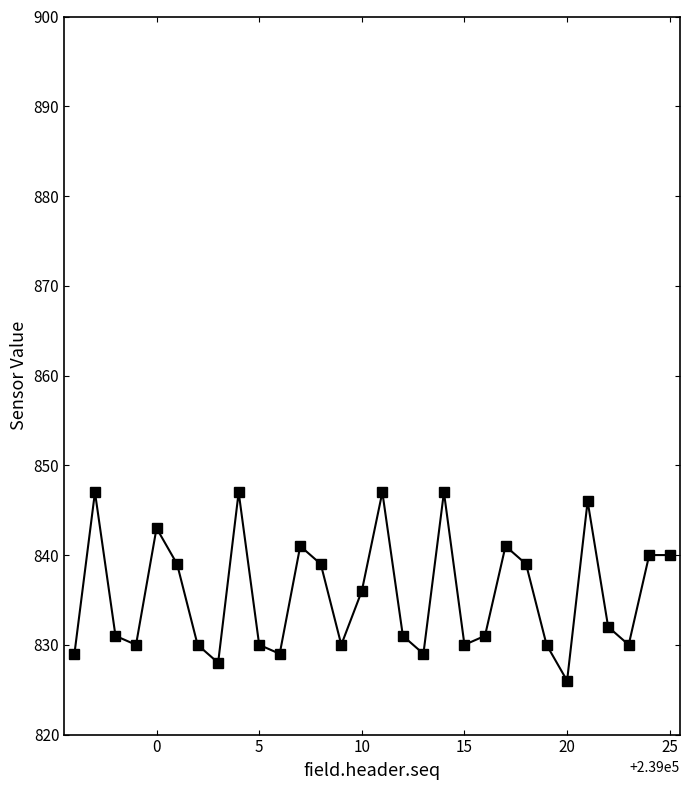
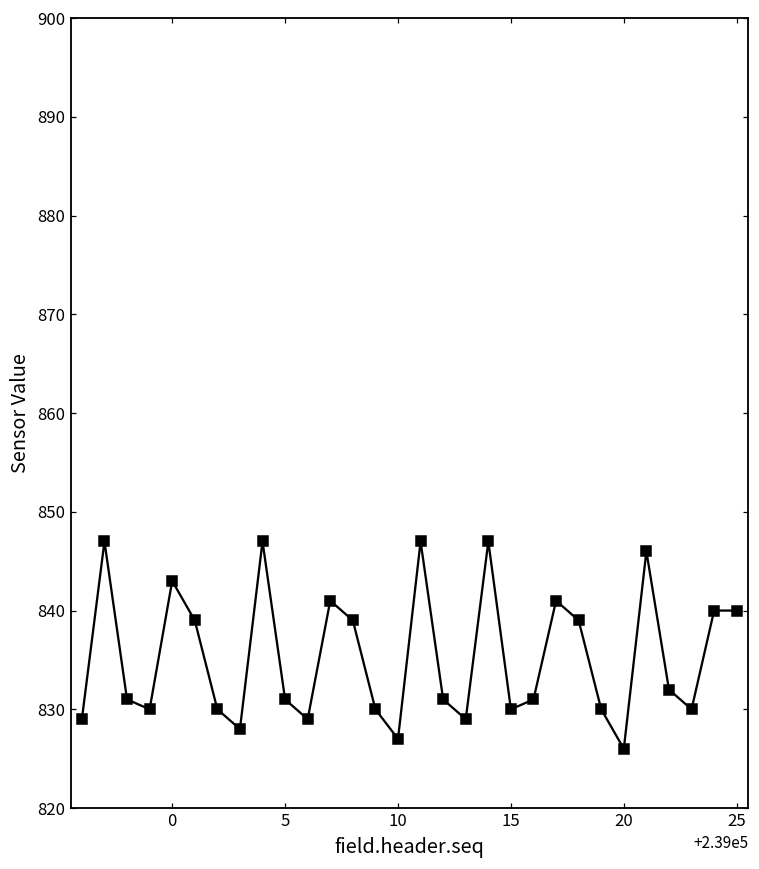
  {
    "0": 843,
-   "5": 830,
-   "10": 836,
+   "5": 831,
+   "10": 827,
    "15": 830,
    "20": 826,
    "25": 840
  }
